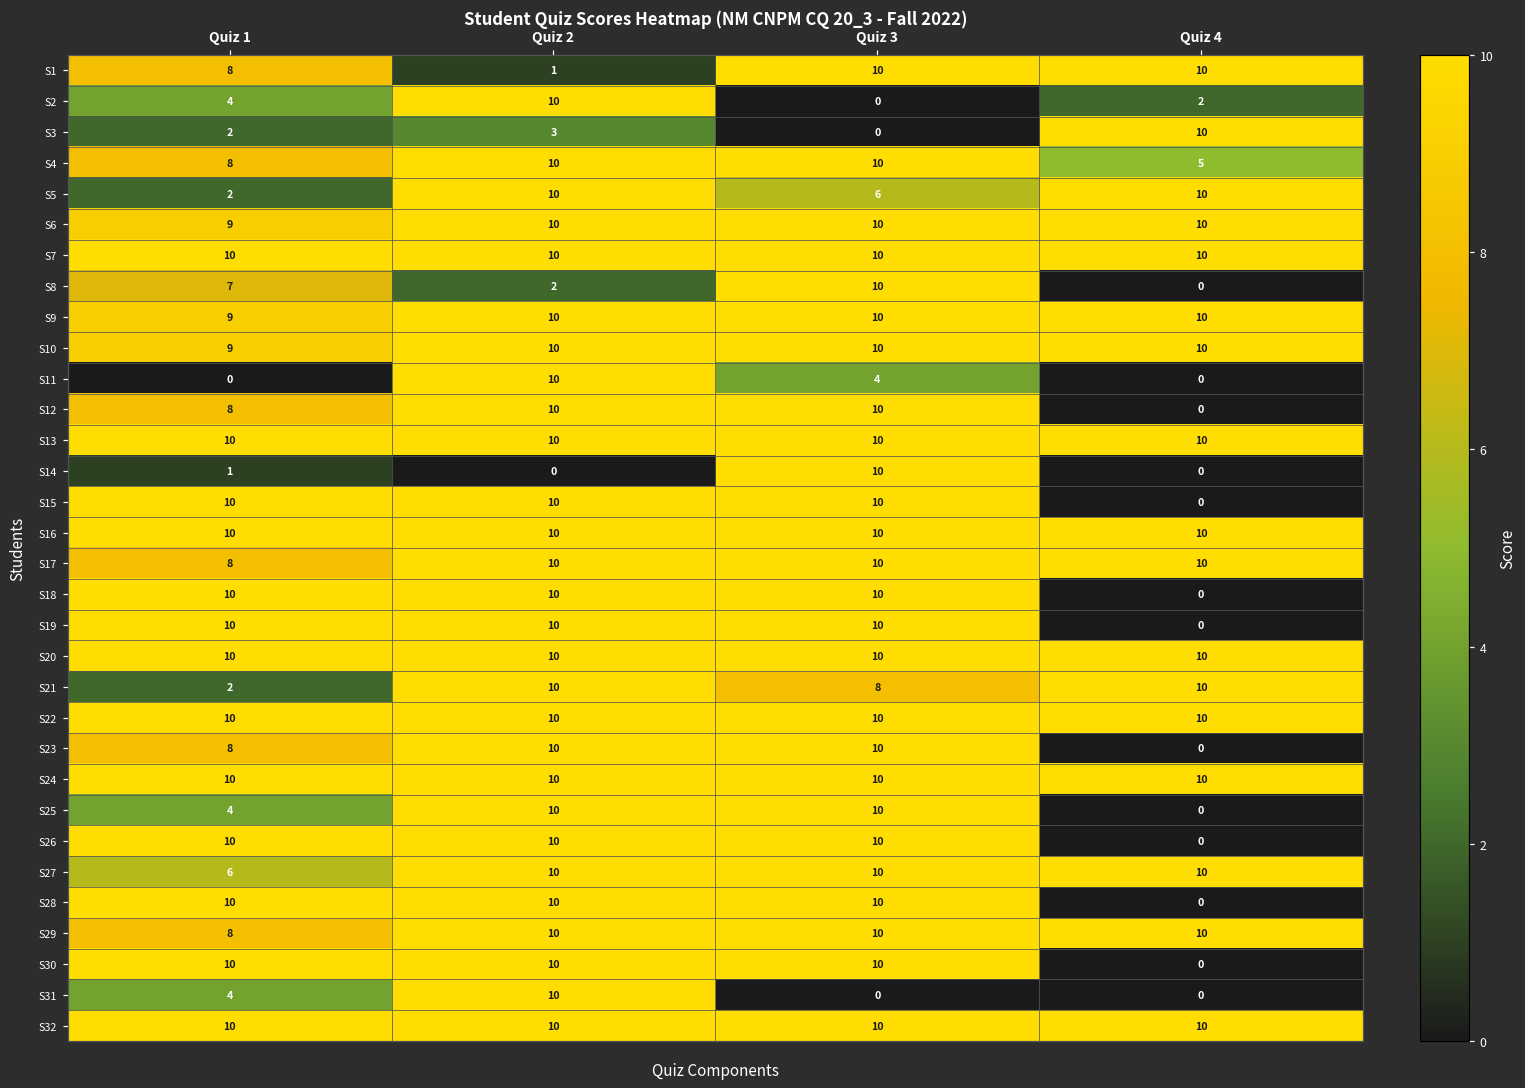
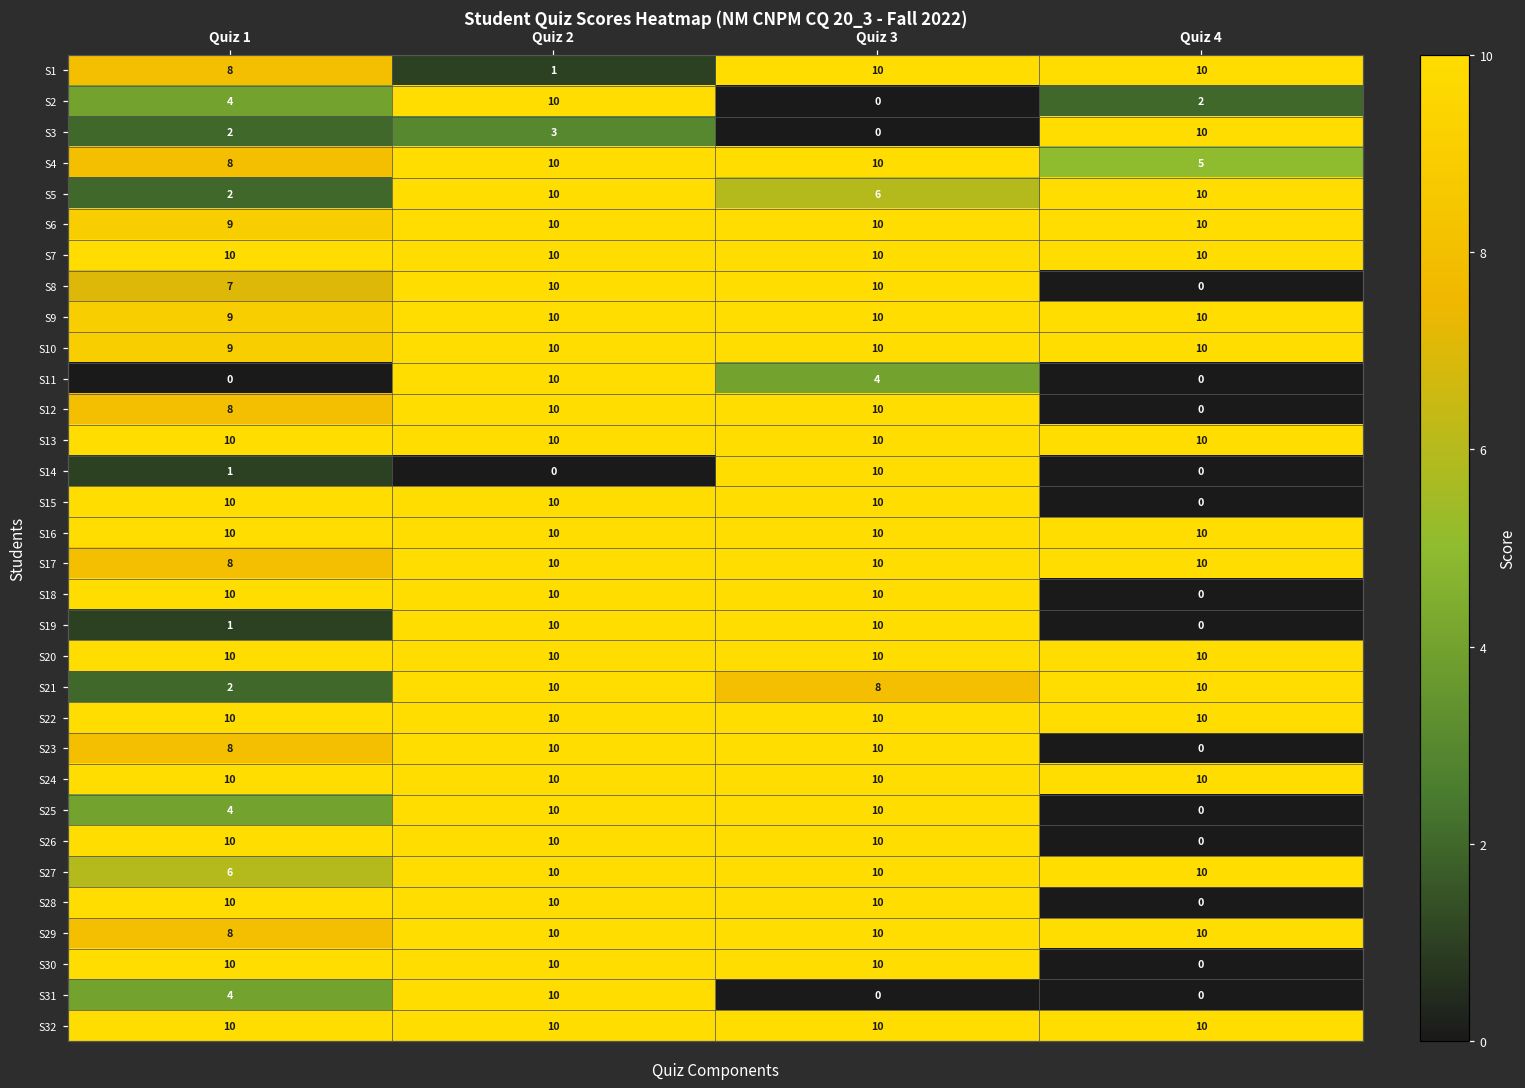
  {
    "S1": {
      "Quiz 1": 8,
      "Quiz 2": 1,
      "Quiz 3": 10,
      "Quiz 4": 10
    },
    "S2": {
      "Quiz 1": 4,
      "Quiz 2": 10,
      "Quiz 3": 0,
      "Quiz 4": 2
    },
    "S3": {
      "Quiz 1": 2,
      "Quiz 2": 3,
      "Quiz 3": 0,
      "Quiz 4": 10
    },
    "S4": {
      "Quiz 1": 8,
      "Quiz 2": 10,
      "Quiz 3": 10,
      "Quiz 4": 5
    },
    "S5": {
      "Quiz 1": 2,
      "Quiz 2": 10,
      "Quiz 3": 6,
      "Quiz 4": 10
    },
    "S6": {
      "Quiz 1": 9,
      "Quiz 2": 10,
      "Quiz 3": 10,
      "Quiz 4": 10
    },
    "S7": {
      "Quiz 1": 10,
      "Quiz 2": 10,
      "Quiz 3": 10,
      "Quiz 4": 10
    },
    "S8": {
      "Quiz 1": 7,
-     "Quiz 2": 2,
+     "Quiz 2": 10,
      "Quiz 3": 10,
      "Quiz 4": 0
    },
    "S9": {
      "Quiz 1": 9,
      "Quiz 2": 10,
      "Quiz 3": 10,
      "Quiz 4": 10
    },
    "S10": {
      "Quiz 1": 9,
      "Quiz 2": 10,
      "Quiz 3": 10,
      "Quiz 4": 10
    },
    "S11": {
      "Quiz 1": 0,
      "Quiz 2": 10,
      "Quiz 3": 4,
      "Quiz 4": 0
    },
    "S12": {
      "Quiz 1": 8,
      "Quiz 2": 10,
      "Quiz 3": 10,
      "Quiz 4": 0
    },
    "S13": {
      "Quiz 1": 10,
      "Quiz 2": 10,
      "Quiz 3": 10,
      "Quiz 4": 10
    },
    "S14": {
      "Quiz 1": 1,
      "Quiz 2": 0,
      "Quiz 3": 10,
      "Quiz 4": 0
    },
    "S15": {
      "Quiz 1": 10,
      "Quiz 2": 10,
      "Quiz 3": 10,
      "Quiz 4": 0
    },
    "S16": {
      "Quiz 1": 10,
      "Quiz 2": 10,
      "Quiz 3": 10,
      "Quiz 4": 10
    },
    "S17": {
      "Quiz 1": 8,
      "Quiz 2": 10,
      "Quiz 3": 10,
      "Quiz 4": 10
    },
    "S18": {
      "Quiz 1": 10,
      "Quiz 2": 10,
      "Quiz 3": 10,
      "Quiz 4": 0
    },
    "S19": {
-     "Quiz 1": 10,
+     "Quiz 1": 1,
      "Quiz 2": 10,
      "Quiz 3": 10,
      "Quiz 4": 0
    },
    "S20": {
      "Quiz 1": 10,
      "Quiz 2": 10,
      "Quiz 3": 10,
      "Quiz 4": 10
    },
    "S21": {
      "Quiz 1": 2,
      "Quiz 2": 10,
      "Quiz 3": 8,
      "Quiz 4": 10
    },
    "S22": {
      "Quiz 1": 10,
      "Quiz 2": 10,
      "Quiz 3": 10,
      "Quiz 4": 10
    },
    "S23": {
      "Quiz 1": 8,
      "Quiz 2": 10,
      "Quiz 3": 10,
      "Quiz 4": 0
    },
    "S24": {
      "Quiz 1": 10,
      "Quiz 2": 10,
      "Quiz 3": 10,
      "Quiz 4": 10
    },
    "S25": {
      "Quiz 1": 4,
      "Quiz 2": 10,
      "Quiz 3": 10,
      "Quiz 4": 0
    },
    "S26": {
      "Quiz 1": 10,
      "Quiz 2": 10,
      "Quiz 3": 10,
      "Quiz 4": 0
    },
    "S27": {
      "Quiz 1": 6,
      "Quiz 2": 10,
      "Quiz 3": 10,
      "Quiz 4": 10
    },
    "S28": {
      "Quiz 1": 10,
      "Quiz 2": 10,
      "Quiz 3": 10,
      "Quiz 4": 0
    },
    "S29": {
      "Quiz 1": 8,
      "Quiz 2": 10,
      "Quiz 3": 10,
      "Quiz 4": 10
    },
    "S30": {
      "Quiz 1": 10,
      "Quiz 2": 10,
      "Quiz 3": 10,
      "Quiz 4": 0
    },
    "S31": {
      "Quiz 1": 4,
      "Quiz 2": 10,
      "Quiz 3": 0,
      "Quiz 4": 0
    },
    "S32": {
      "Quiz 1": 10,
      "Quiz 2": 10,
      "Quiz 3": 10,
      "Quiz 4": 10
    }
  }
